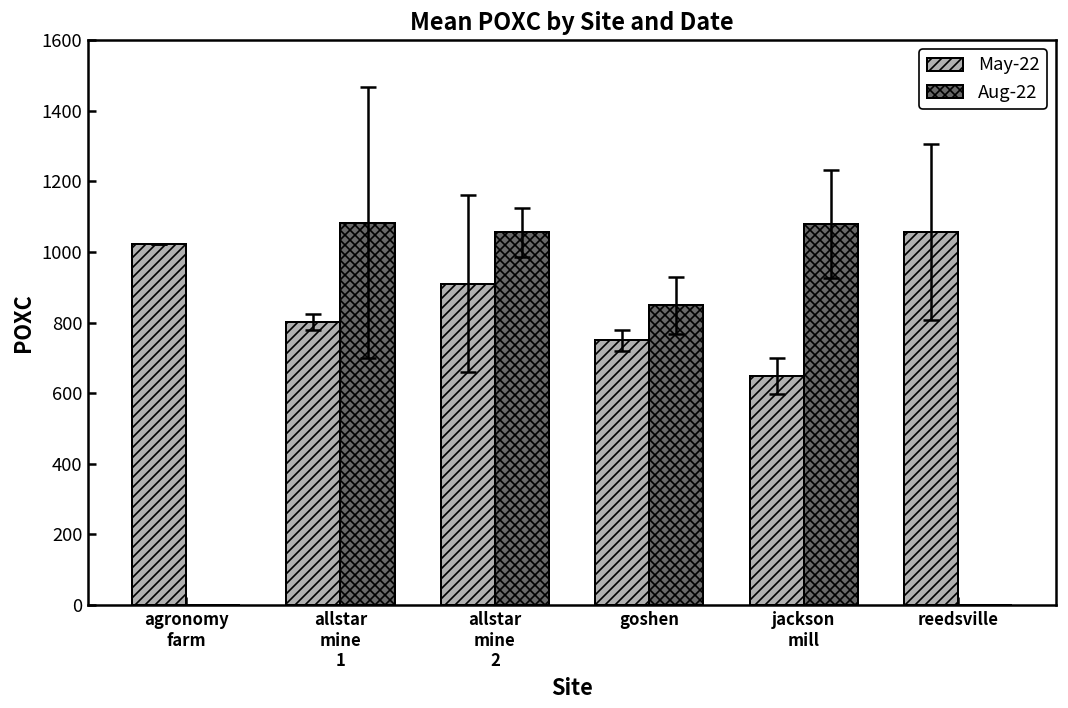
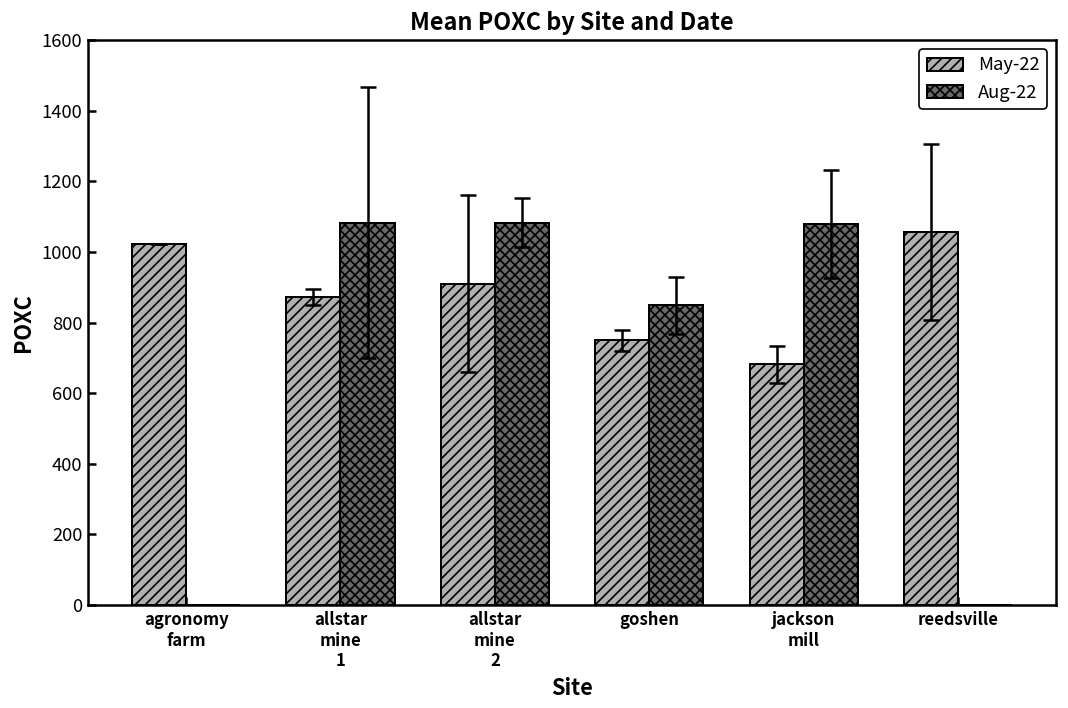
  {
    "May-22": {
      "agronomy farm": 1020,
-     "allstar mine 1": 800,
+     "allstar mine 1": 870,
      "allstar mine 2": 910,
      "goshen": 750,
-     "jackson mill": 650,
+     "jackson mill": 680,
      "reedsville": 1060
    },
    "Aug-22": {
      "agronomy farm": 0,
      "allstar mine 1": 1080,
-     "allstar mine 2": 1060,
+     "allstar mine 2": 1080,
      "goshen": 850,
      "jackson mill": 1080,
      "reedsville": 0
    }
  }
